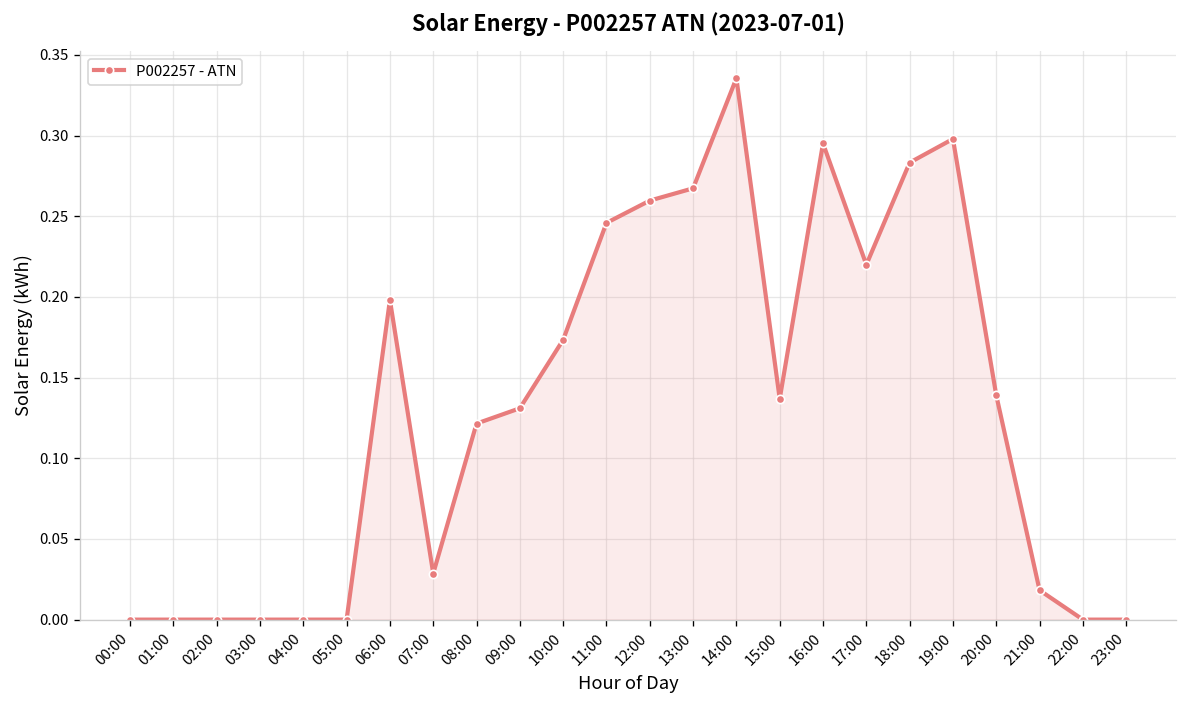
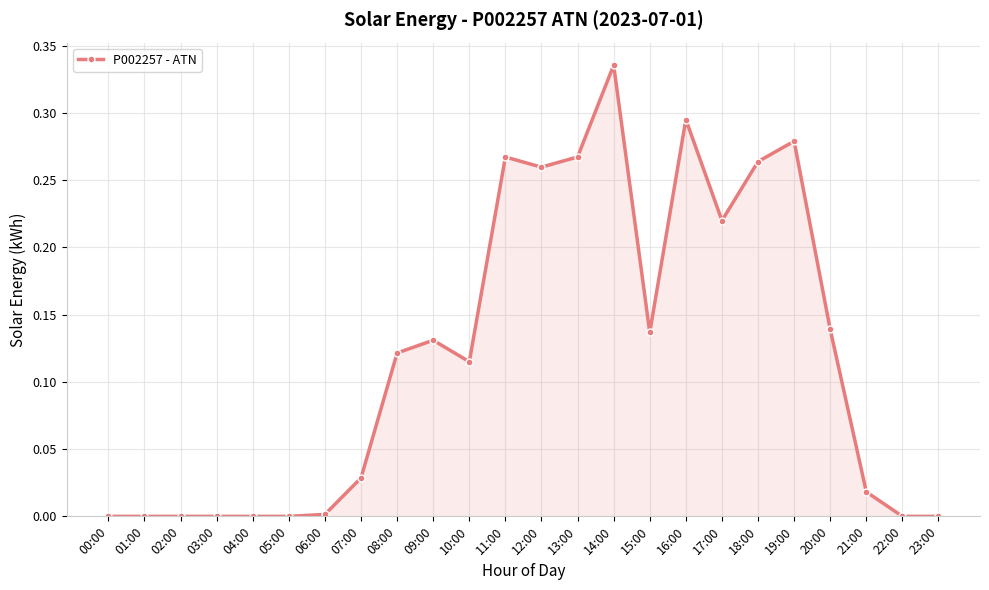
  {
    "00:00": 0.000,
    "01:00": 0.000,
    "02:00": 0.000,
    "03:00": 0.000,
    "04:00": 0.000,
    "05:00": 0.000,
-   "06:00": 0.198,
+   "06:00": 0.001,
    "07:00": 0.029,
    "08:00": 0.122,
    "09:00": 0.131,
-   "10:00": 0.173,
-   "11:00": 0.246,
+   "10:00": 0.115,
+   "11:00": 0.267,
    "12:00": 0.260,
    "13:00": 0.267,
    "14:00": 0.336,
    "15:00": 0.137,
    "16:00": 0.295,
    "17:00": 0.220,
-   "18:00": 0.283,
-   "19:00": 0.298,
+   "18:00": 0.264,
+   "19:00": 0.279,
    "20:00": 0.139,
    "21:00": 0.018,
    "22:00": 0.000,
    "23:00": 0.000
  }
